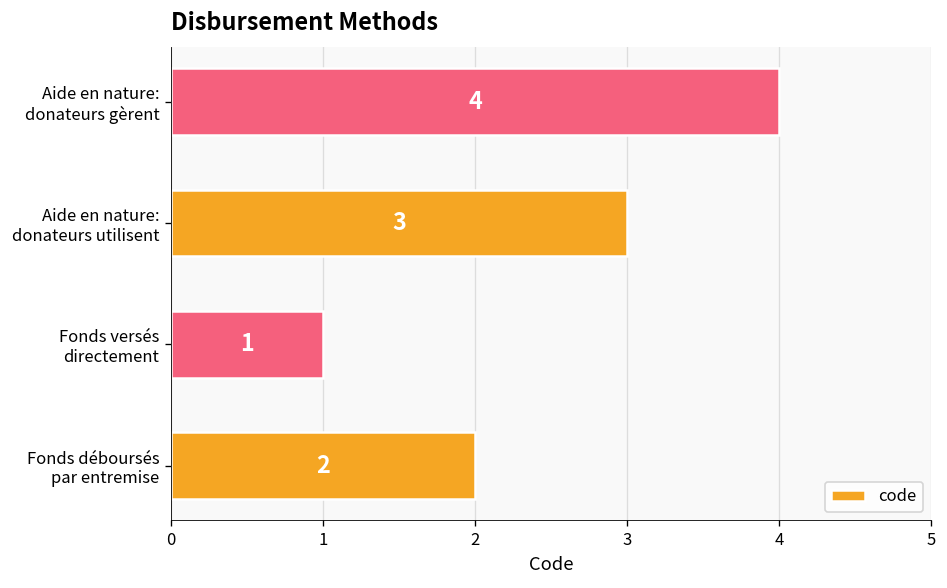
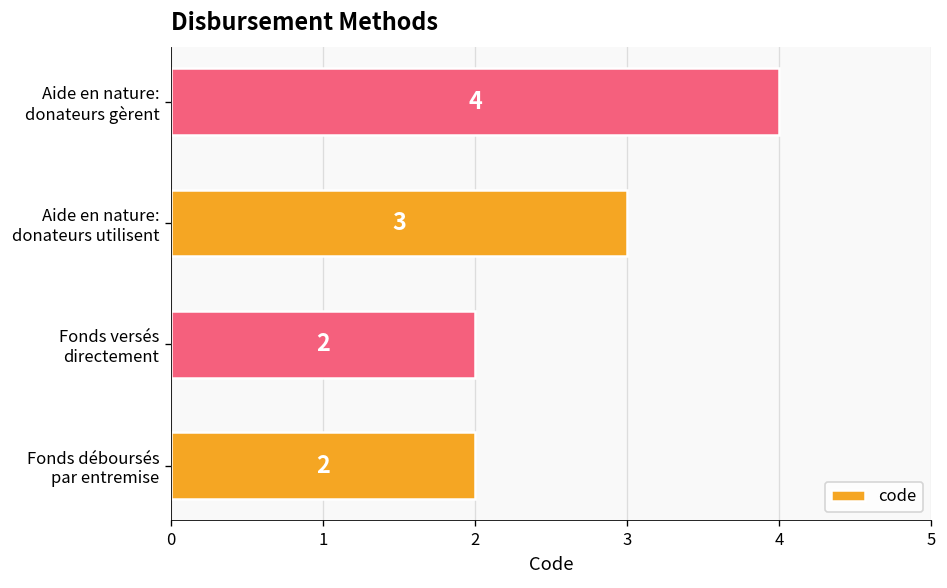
  {
    "Aide en nature: donateurs gèrent": 4,
    "Aide en nature: donateurs utilisent": 3,
-   "Fonds versés directement": 1,
+   "Fonds versés directement": 2,
    "Fonds déboursés par entremise": 2
  }
